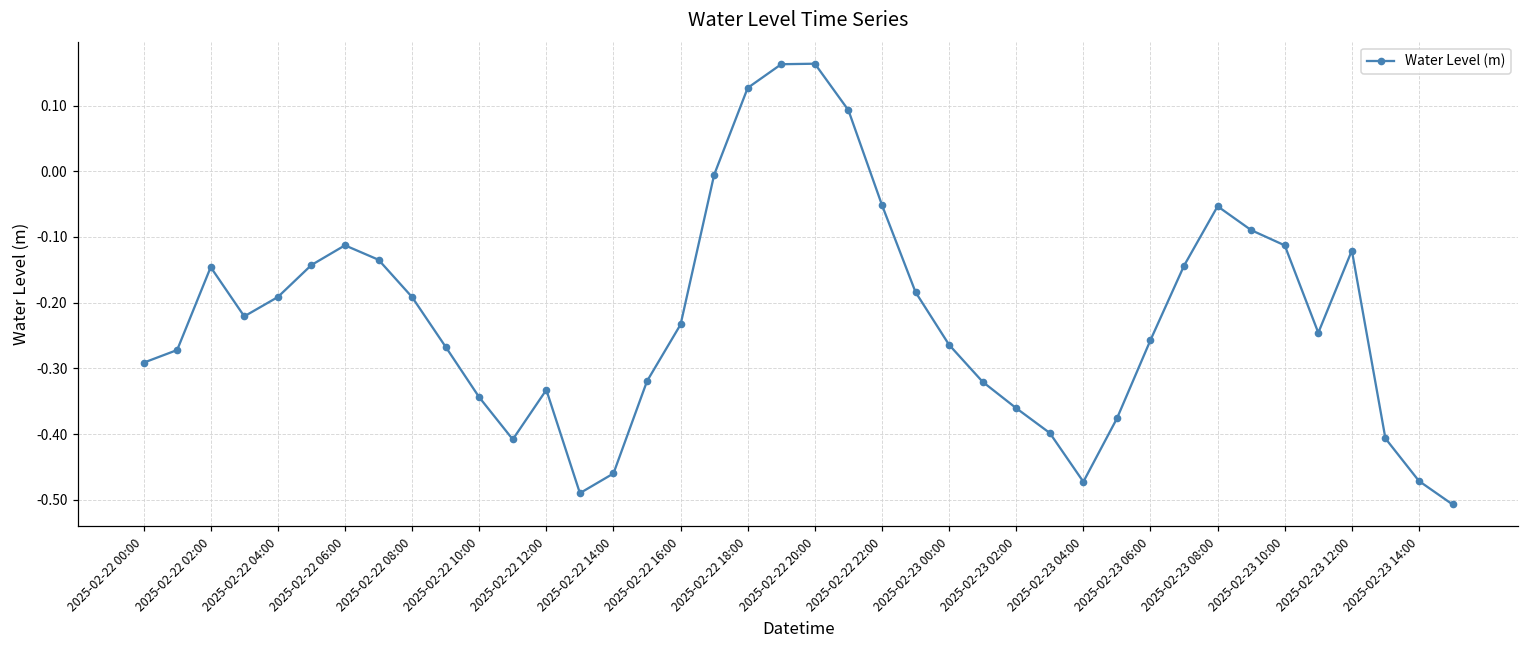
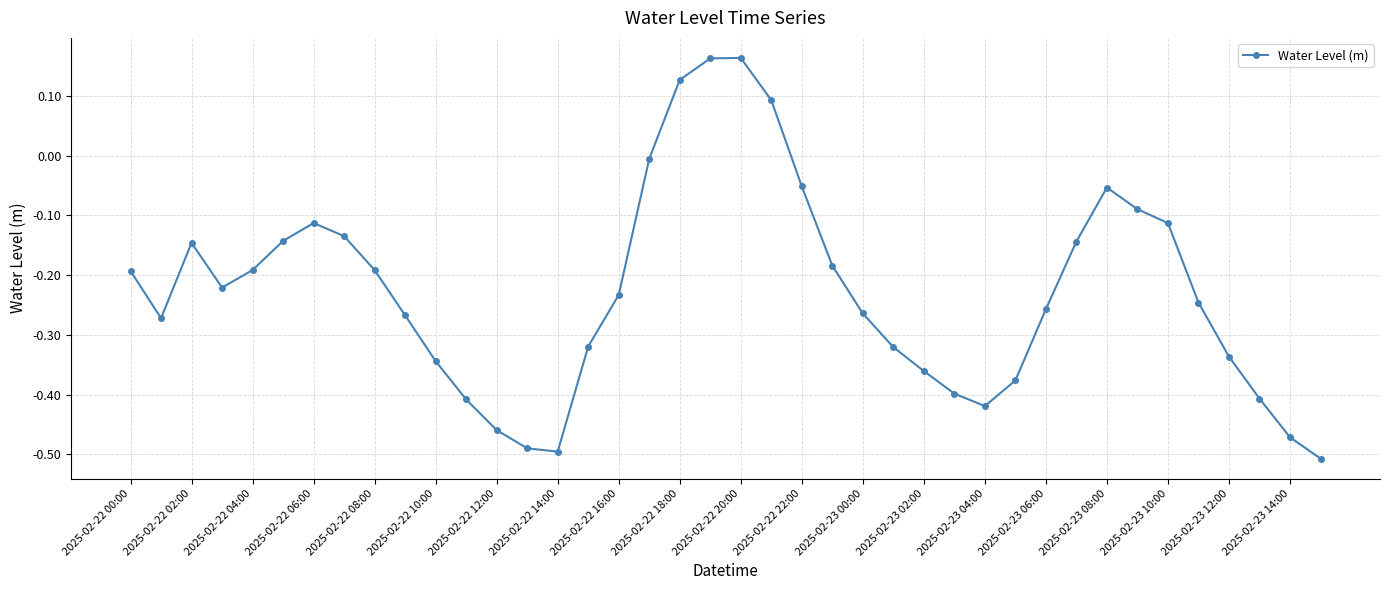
  {
-   "2025-02-22 00:00": -0.29,
+   "2025-02-22 00:00": -0.19,
    "2025-02-22 02:00": -0.15,
    "2025-02-22 04:00": -0.19,
    "2025-02-22 06:00": -0.11,
    "2025-02-22 08:00": -0.19,
    "2025-02-22 10:00": -0.34,
-   "2025-02-22 12:00": -0.33,
-   "2025-02-22 14:00": -0.46,
+   "2025-02-22 12:00": -0.46,
+   "2025-02-22 14:00": -0.50,
    "2025-02-22 16:00": -0.23,
    "2025-02-22 18:00": 0.13,
    "2025-02-22 20:00": 0.16,
    "2025-02-22 22:00": -0.05,
    "2025-02-23 00:00": -0.26,
    "2025-02-23 02:00": -0.36,
-   "2025-02-23 04:00": -0.47,
+   "2025-02-23 04:00": -0.42,
    "2025-02-23 06:00": -0.26,
    "2025-02-23 08:00": -0.05,
    "2025-02-23 10:00": -0.11,
-   "2025-02-23 12:00": -0.12,
+   "2025-02-23 12:00": -0.34,
    "2025-02-23 14:00": -0.47
  }
